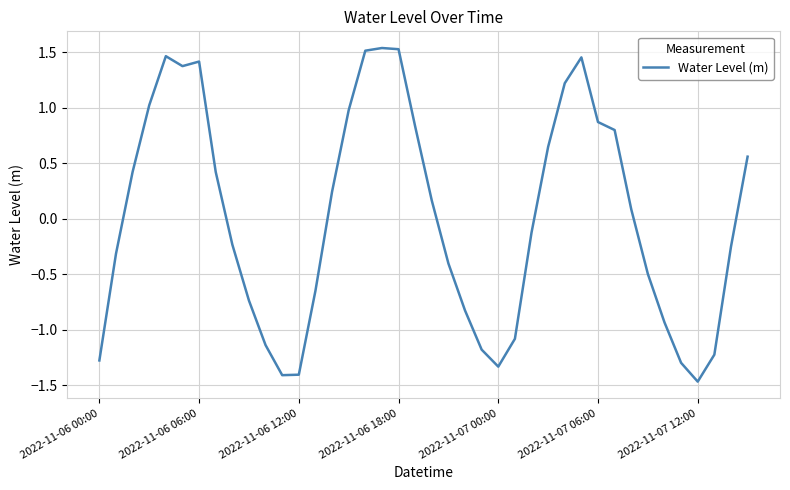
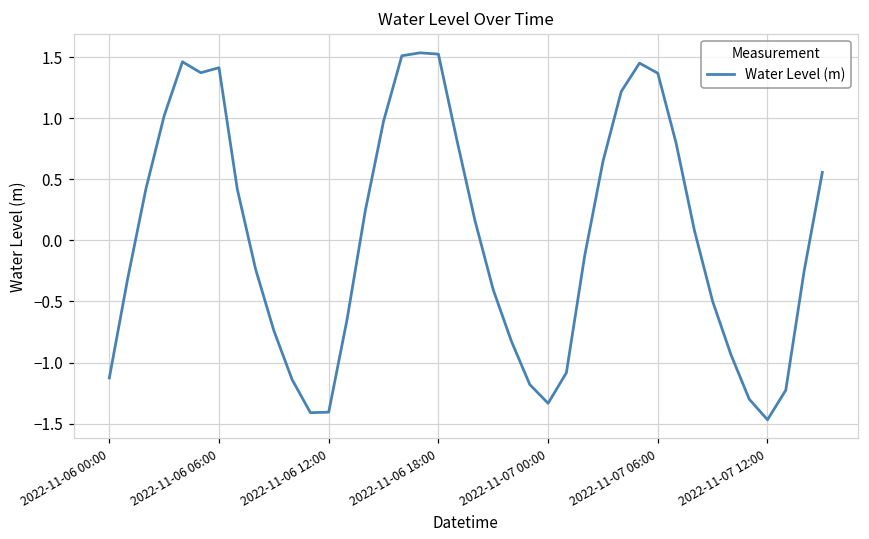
  {
-   "2022-11-06 00:00": -1.28,
+   "2022-11-06 00:00": -1.13,
    "2022-11-06 06:00": 1.41,
    "2022-11-06 12:00": -1.41,
    "2022-11-06 18:00": 1.53,
    "2022-11-07 00:00": -1.33,
-   "2022-11-07 06:00": 0.87,
+   "2022-11-07 06:00": 1.37,
    "2022-11-07 12:00": -1.47
  }
